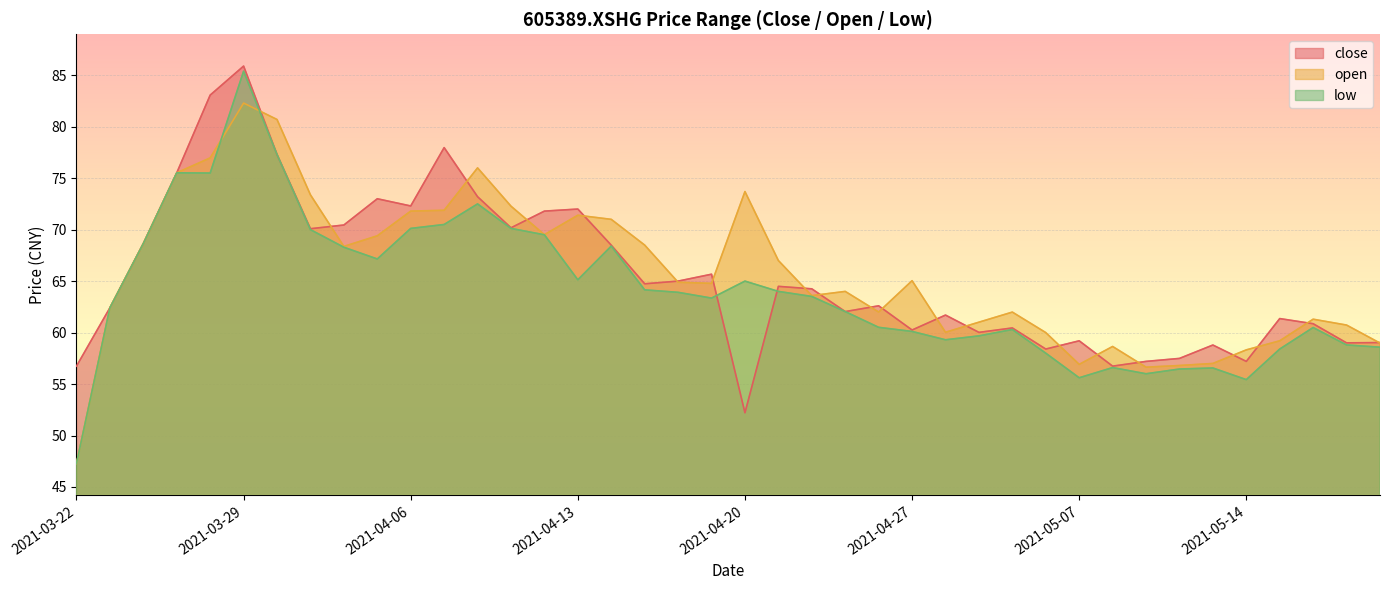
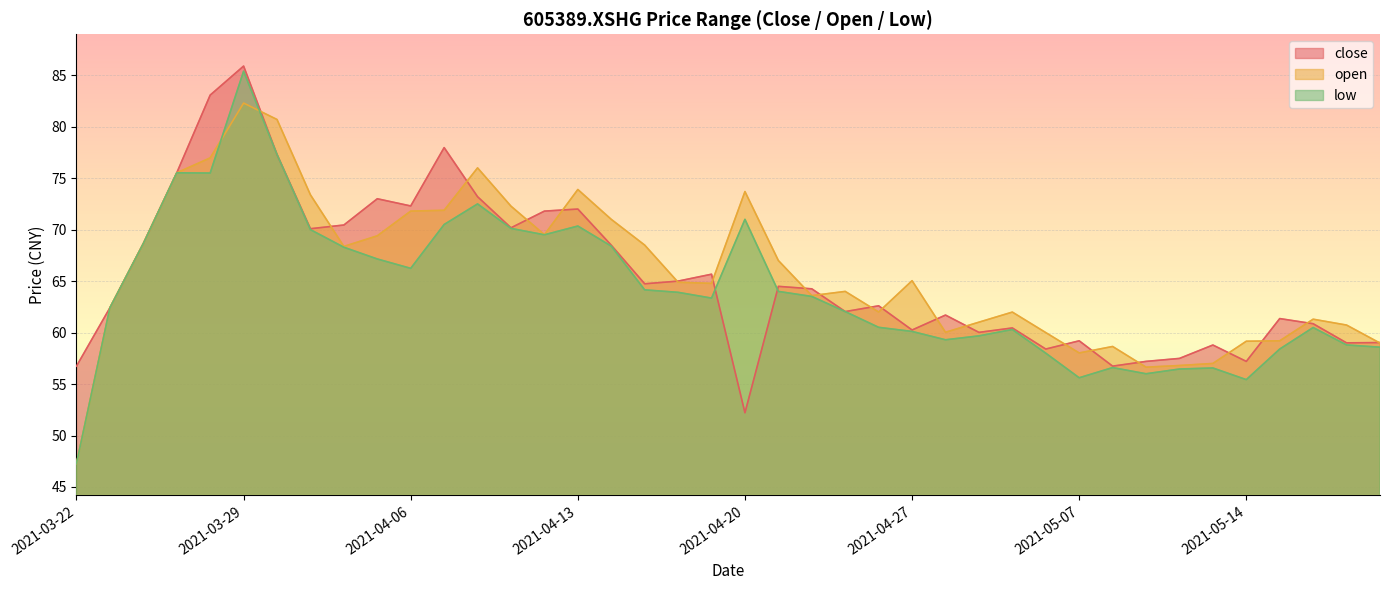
  {
    "close": {
      "2021-03-22": 56.7,
      "2021-03-29": 85.9,
      "2021-04-06": 72.3,
      "2021-04-13": 72.0,
      "2021-04-20": 52.2,
      "2021-05-07": 59.2,
      "2021-05-14": 57.2
    },
    "open": {
      "2021-03-29": 82.3,
      "2021-04-06": 71.8,
-     "2021-04-13": 71.4,
+     "2021-04-13": 73.9,
      "2021-04-20": 73.7,
      "2021-04-27": 65.0,
-     "2021-05-07": 56.9,
-     "2021-05-14": 58.3
+     "2021-05-07": 58.0,
+     "2021-05-14": 59.2
    },
    "low": {
      "2021-03-29": 85.4,
-     "2021-04-06": 70.1,
-     "2021-04-13": 65.1,
-     "2021-04-20": 65,
+     "2021-04-06": 66.2,
+     "2021-04-13": 70.4,
+     "2021-04-20": 71,
      "2021-05-07": 55.6,
      "2021-05-14": 55.4
    }
  }
